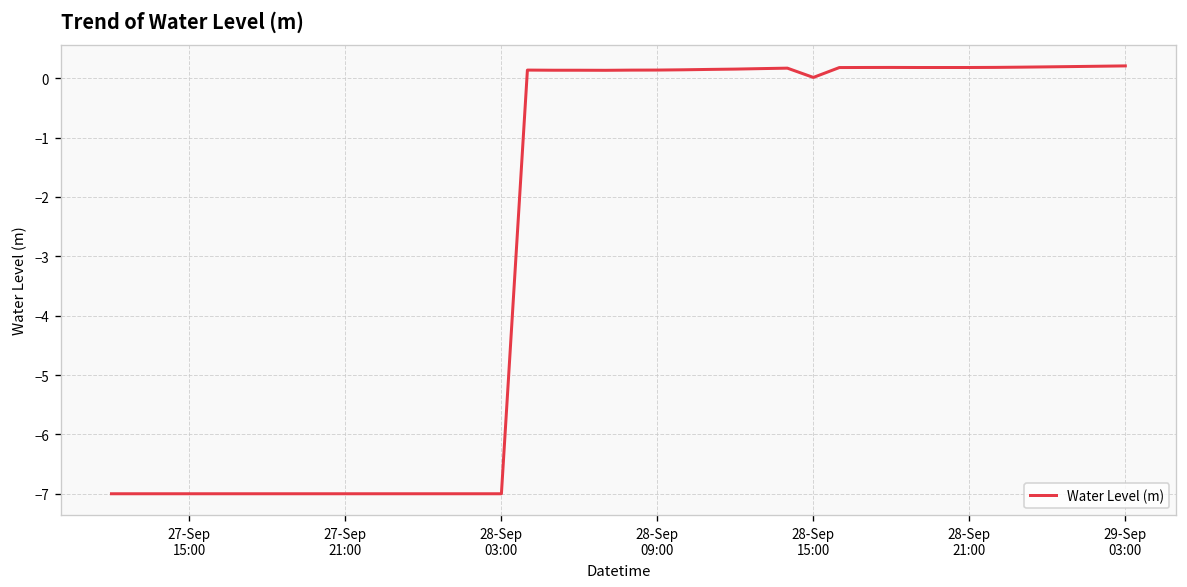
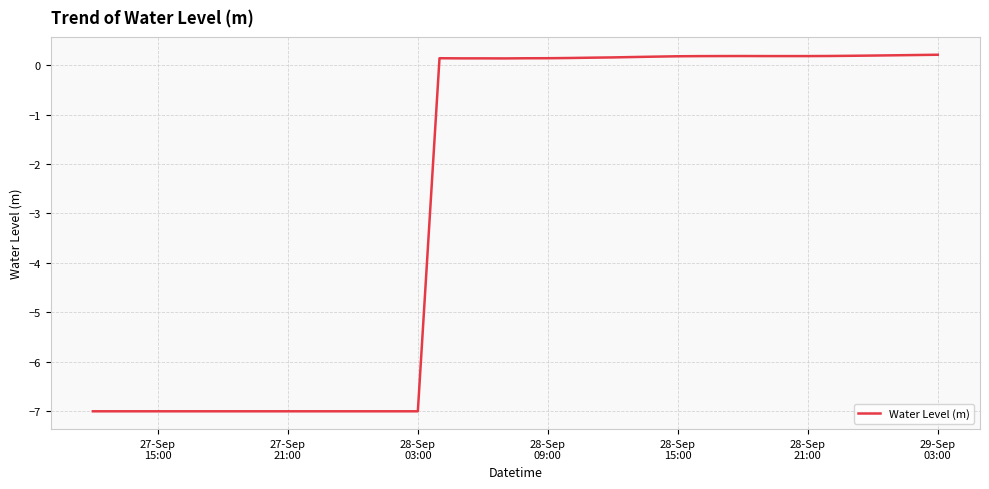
  {
    "27-Sep 15:00": -7.0,
    "27-Sep 21:00": -7.0,
    "28-Sep 03:00": -7.0,
    "28-Sep 09:00": 0.1,
-   "28-Sep 15:00": 0.0,
+   "28-Sep 15:00": 0.2,
    "28-Sep 21:00": 0.2,
    "29-Sep 03:00": 0.2
  }
